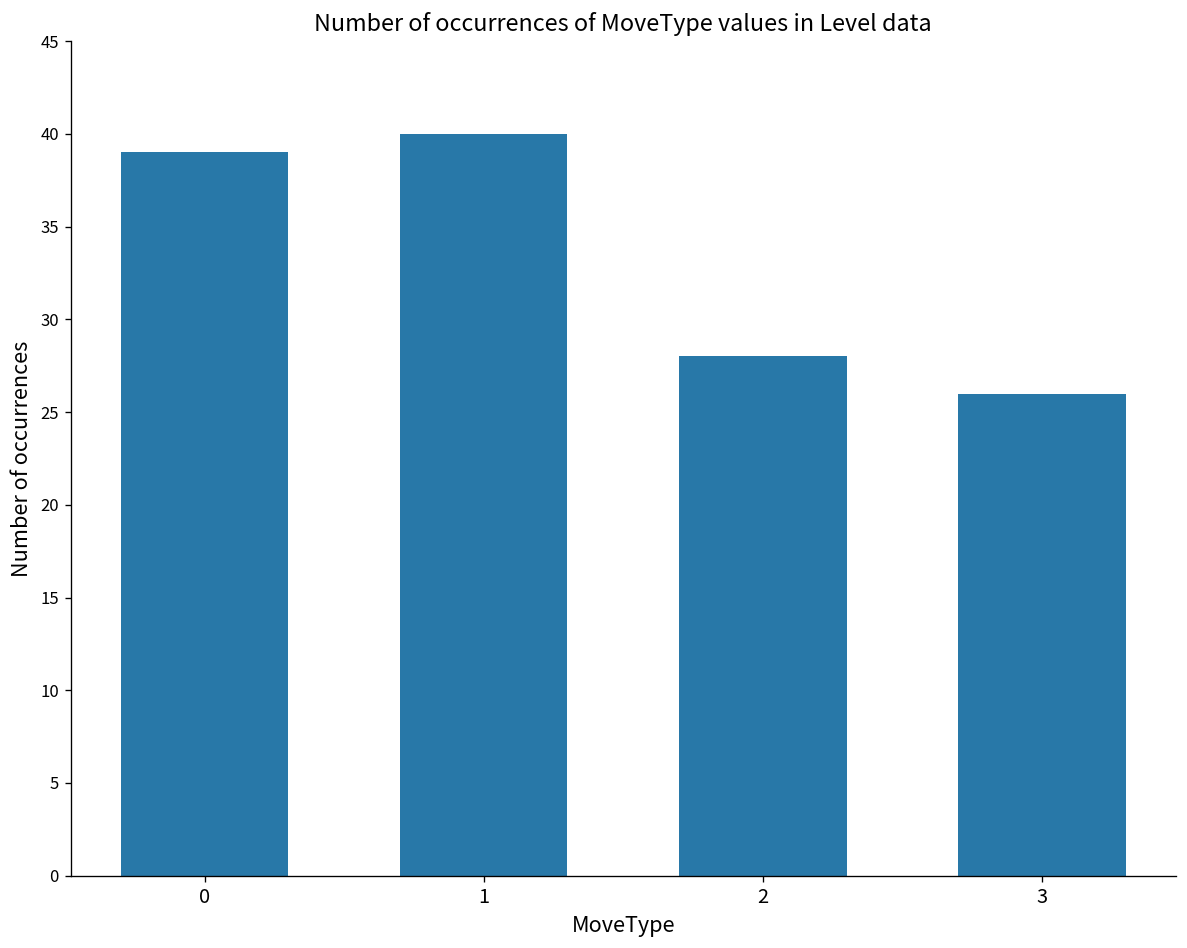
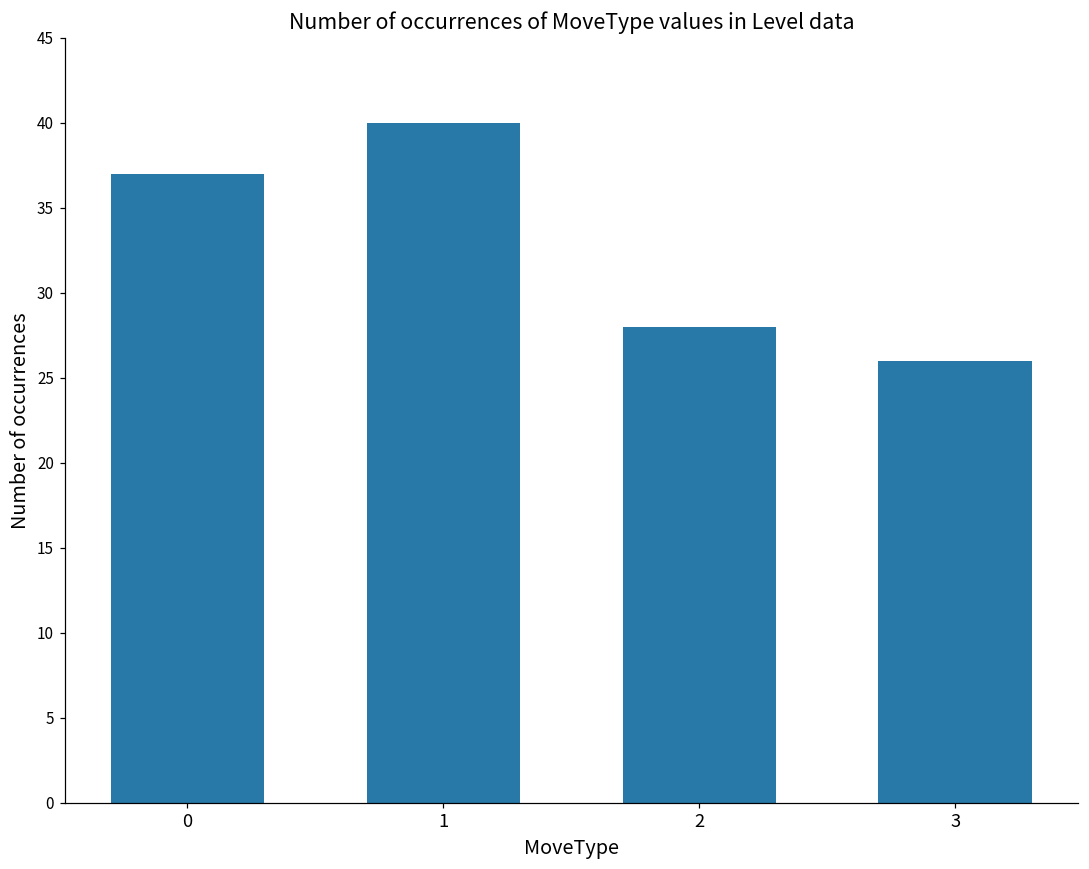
  {
-   "0": 39,
+   "0": 37,
    "1": 40,
    "2": 28,
    "3": 26
  }
